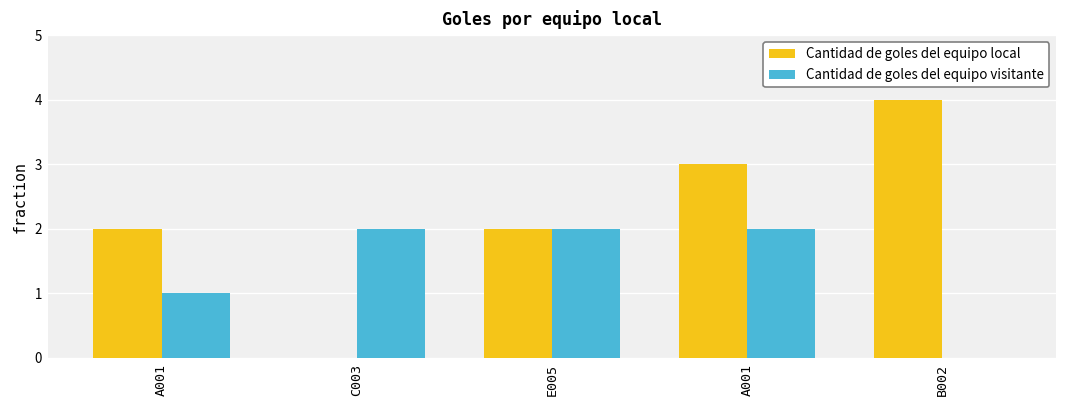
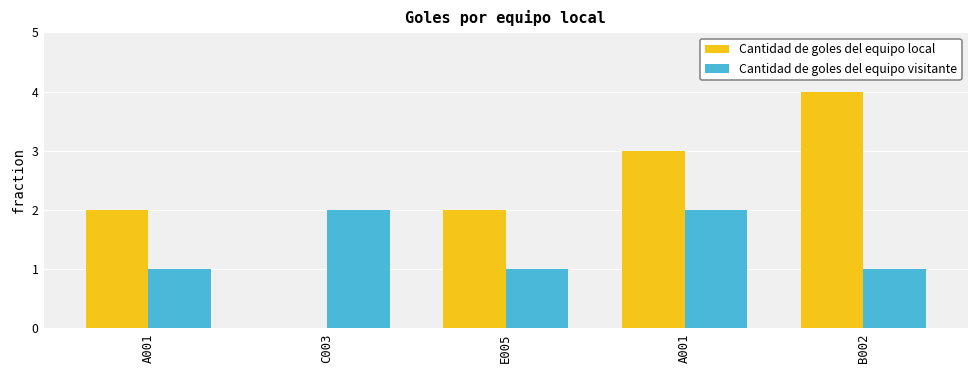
  {
    "Cantidad de goles del equipo local": {
      "C003": 0,
      "E005": 2,
      "B002": 4
    },
    "Cantidad de goles del equipo visitante": {
      "C003": 2,
-     "E005": 2,
-     "B002": 0
+     "E005": 1,
+     "B002": 1
    }
  }
